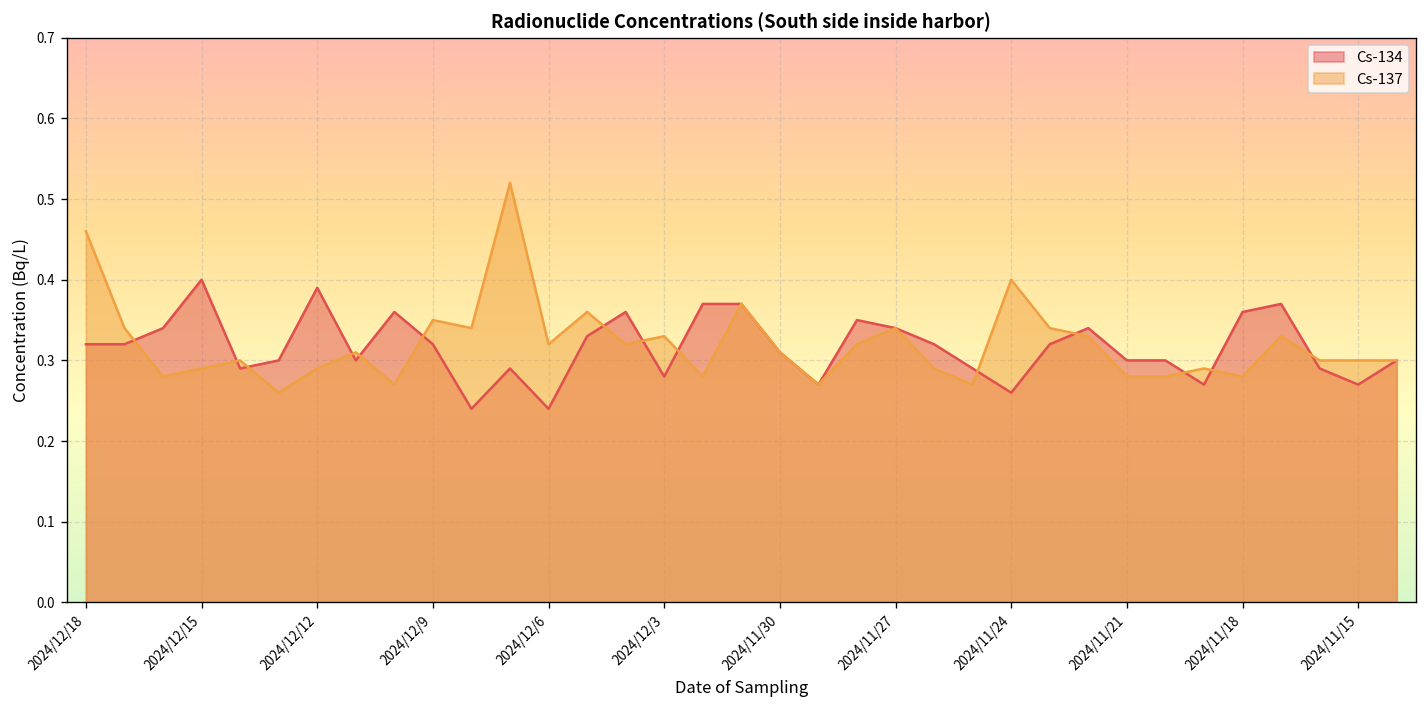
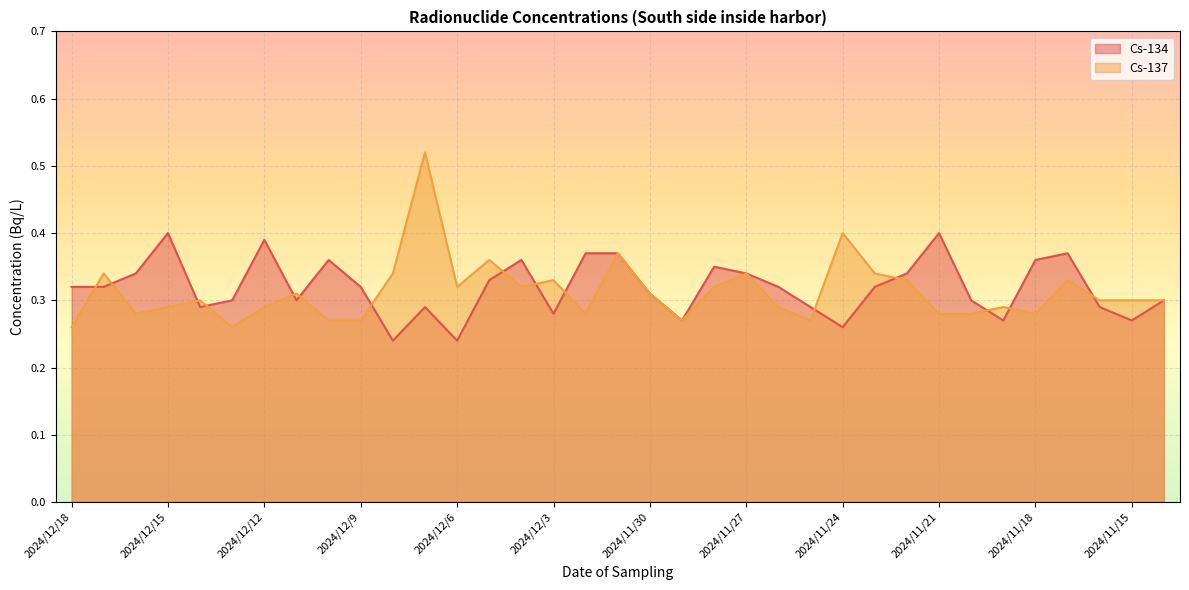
  {
    "Cs-134": {
      "2024/12/18": 0.32,
      "2024/12/15": 0.4,
      "2024/12/12": 0.39,
      "2024/12/9": 0.32,
      "2024/12/6": 0.24,
      "2024/12/3": 0.28,
      "2024/11/24": 0.26,
-     "2024/11/21": 0.3,
+     "2024/11/21": 0.4,
      "2024/11/18": 0.36,
      "2024/11/15": 0.27
    },
    "Cs-137": {
-     "2024/12/18": 0.46,
+     "2024/12/18": 0.26,
      "2024/12/15": 0.29,
      "2024/12/12": 0.29,
-     "2024/12/9": 0.35,
+     "2024/12/9": 0.27,
      "2024/12/6": 0.32,
      "2024/12/3": 0.33,
      "2024/11/24": 0.40,
      "2024/11/21": 0.28,
      "2024/11/18": 0.28,
      "2024/11/15": 0.30
    }
  }
